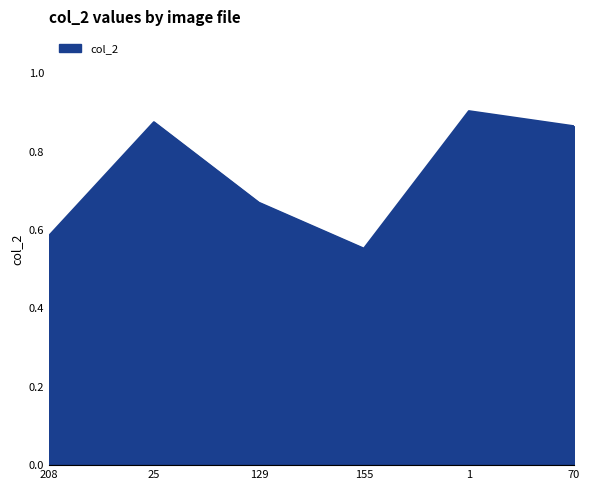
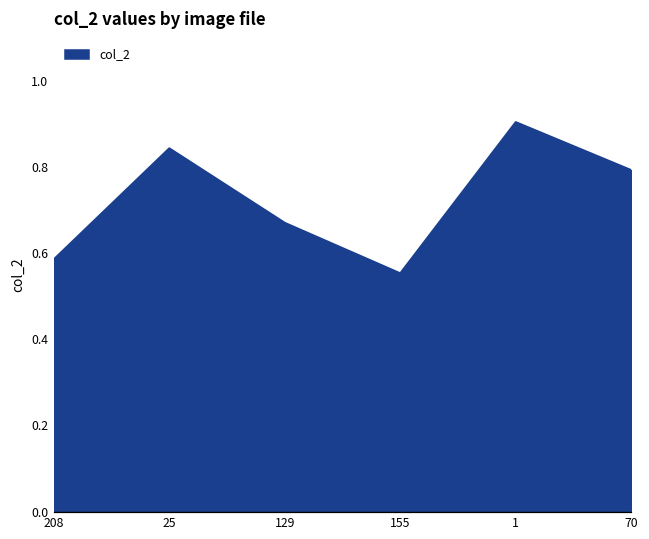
  {
    "208": 0.58,
-   "25": 0.88,
+   "25": 0.84,
    "129": 0.67,
    "155": 0.55,
    "1": 0.90,
-   "70": 0.86
+   "70": 0.79
  }
